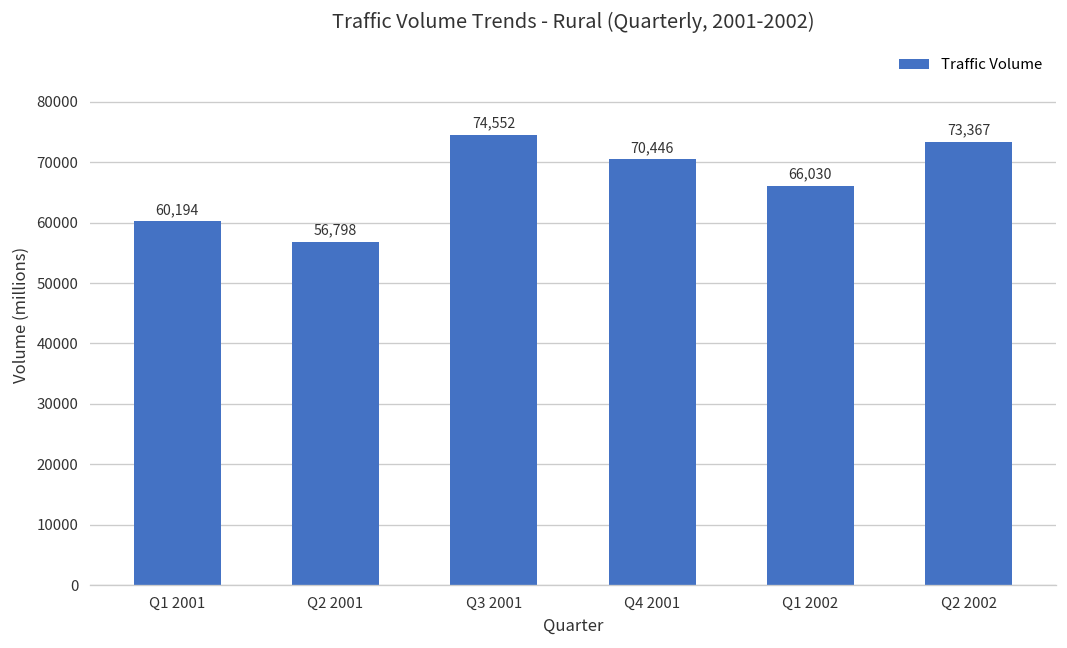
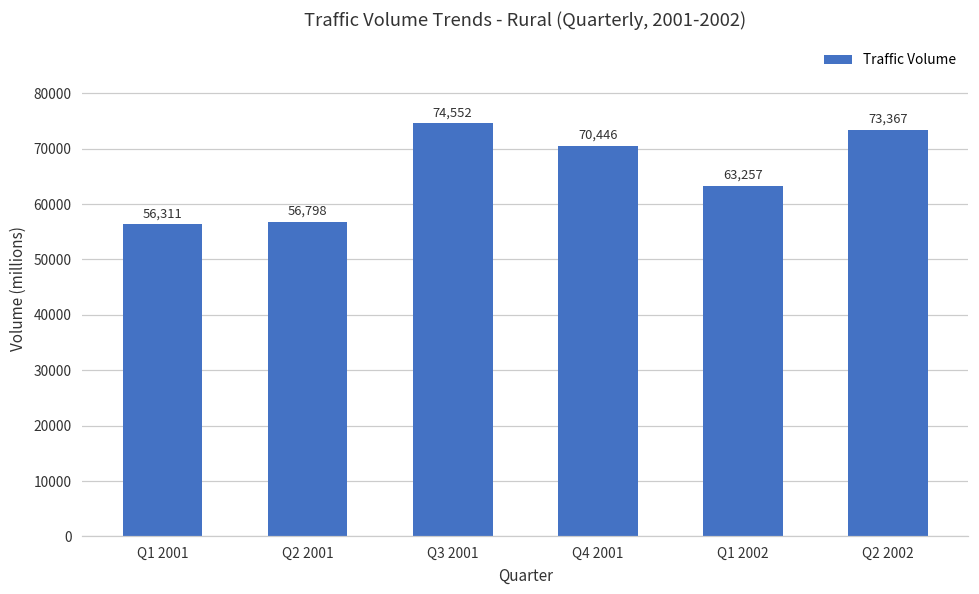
  {
-   "Q1 2001": "60,194",
+   "Q1 2001": "56,311",
    "Q2 2001": "56,798",
    "Q3 2001": "74,552",
    "Q4 2001": "70,446",
-   "Q1 2002": "66,030",
+   "Q1 2002": "63,257",
    "Q2 2002": "73,367"
  }
